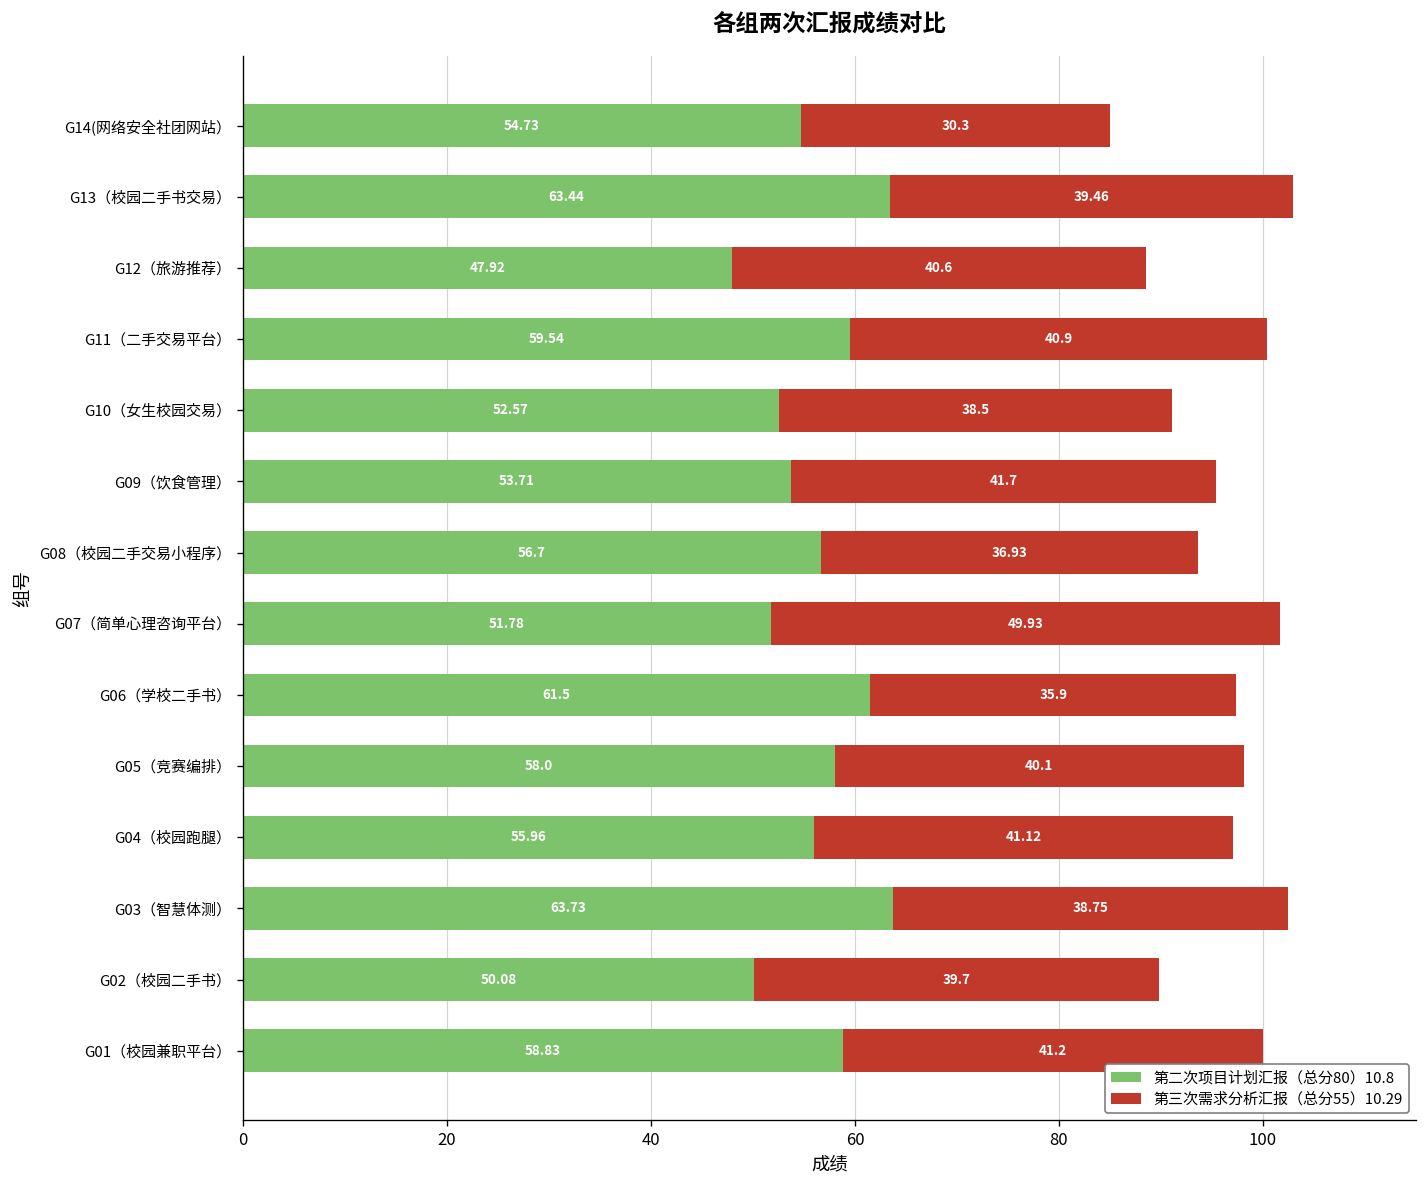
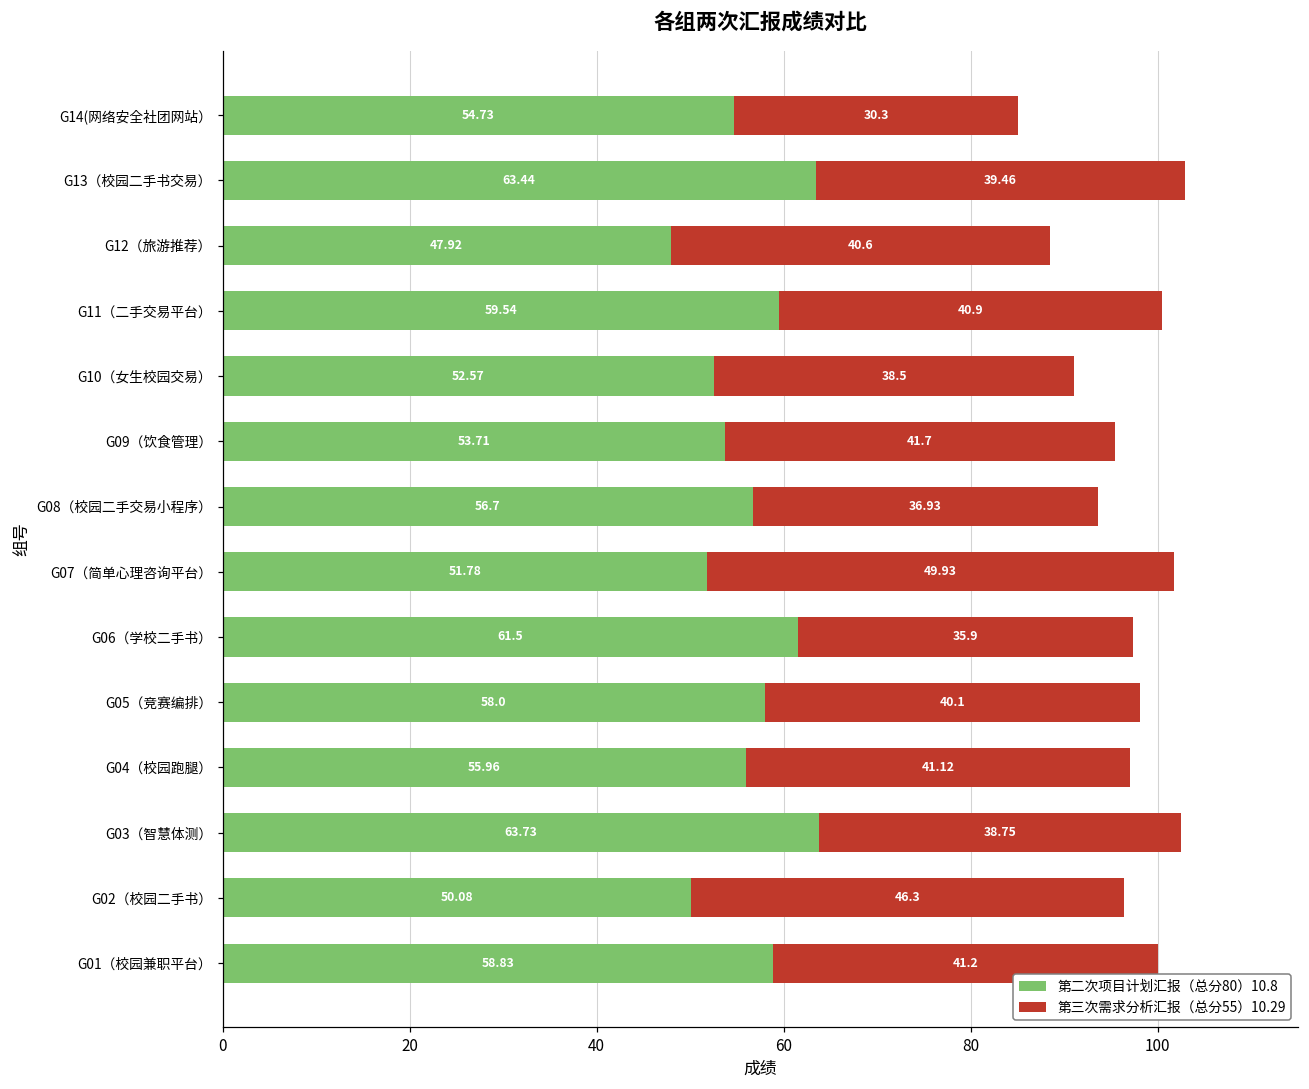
  {
    "第二次项目计划汇报（总分80）10.8": {
      "G14(网络安全社团网站）": 54.73,
      "G13（校园二手书交易）": 63.44,
      "G12（旅游推荐）": 47.92,
      "G11（二手交易平台）": 59.54,
      "G10（女生校园交易）": 52.57,
      "G09（饮食管理）": 53.71,
      "G08（校园二手交易小程序）": 56.7,
      "G07（简单心理咨询平台）": 51.78,
      "G06（学校二手书）": 61.5,
      "G05（竞赛编排）": 58.0,
      "G04（校园跑腿）": 55.96,
      "G03（智慧体测）": 63.73,
      "G02（校园二手书）": 50.08,
      "G01（校园兼职平台）": 58.83
    },
    "第三次需求分析汇报（总分55）10.29": {
      "G14(网络安全社团网站）": 30.3,
      "G13（校园二手书交易）": 39.46,
      "G12（旅游推荐）": 40.6,
      "G11（二手交易平台）": 40.9,
      "G10（女生校园交易）": 38.5,
      "G09（饮食管理）": 41.7,
      "G08（校园二手交易小程序）": 36.93,
      "G07（简单心理咨询平台）": 49.93,
      "G06（学校二手书）": 35.9,
      "G05（竞赛编排）": 40.1,
      "G04（校园跑腿）": 41.12,
      "G03（智慧体测）": 38.75,
-     "G02（校园二手书）": 39.7,
+     "G02（校园二手书）": 46.3,
      "G01（校园兼职平台）": 41.2
    }
  }
